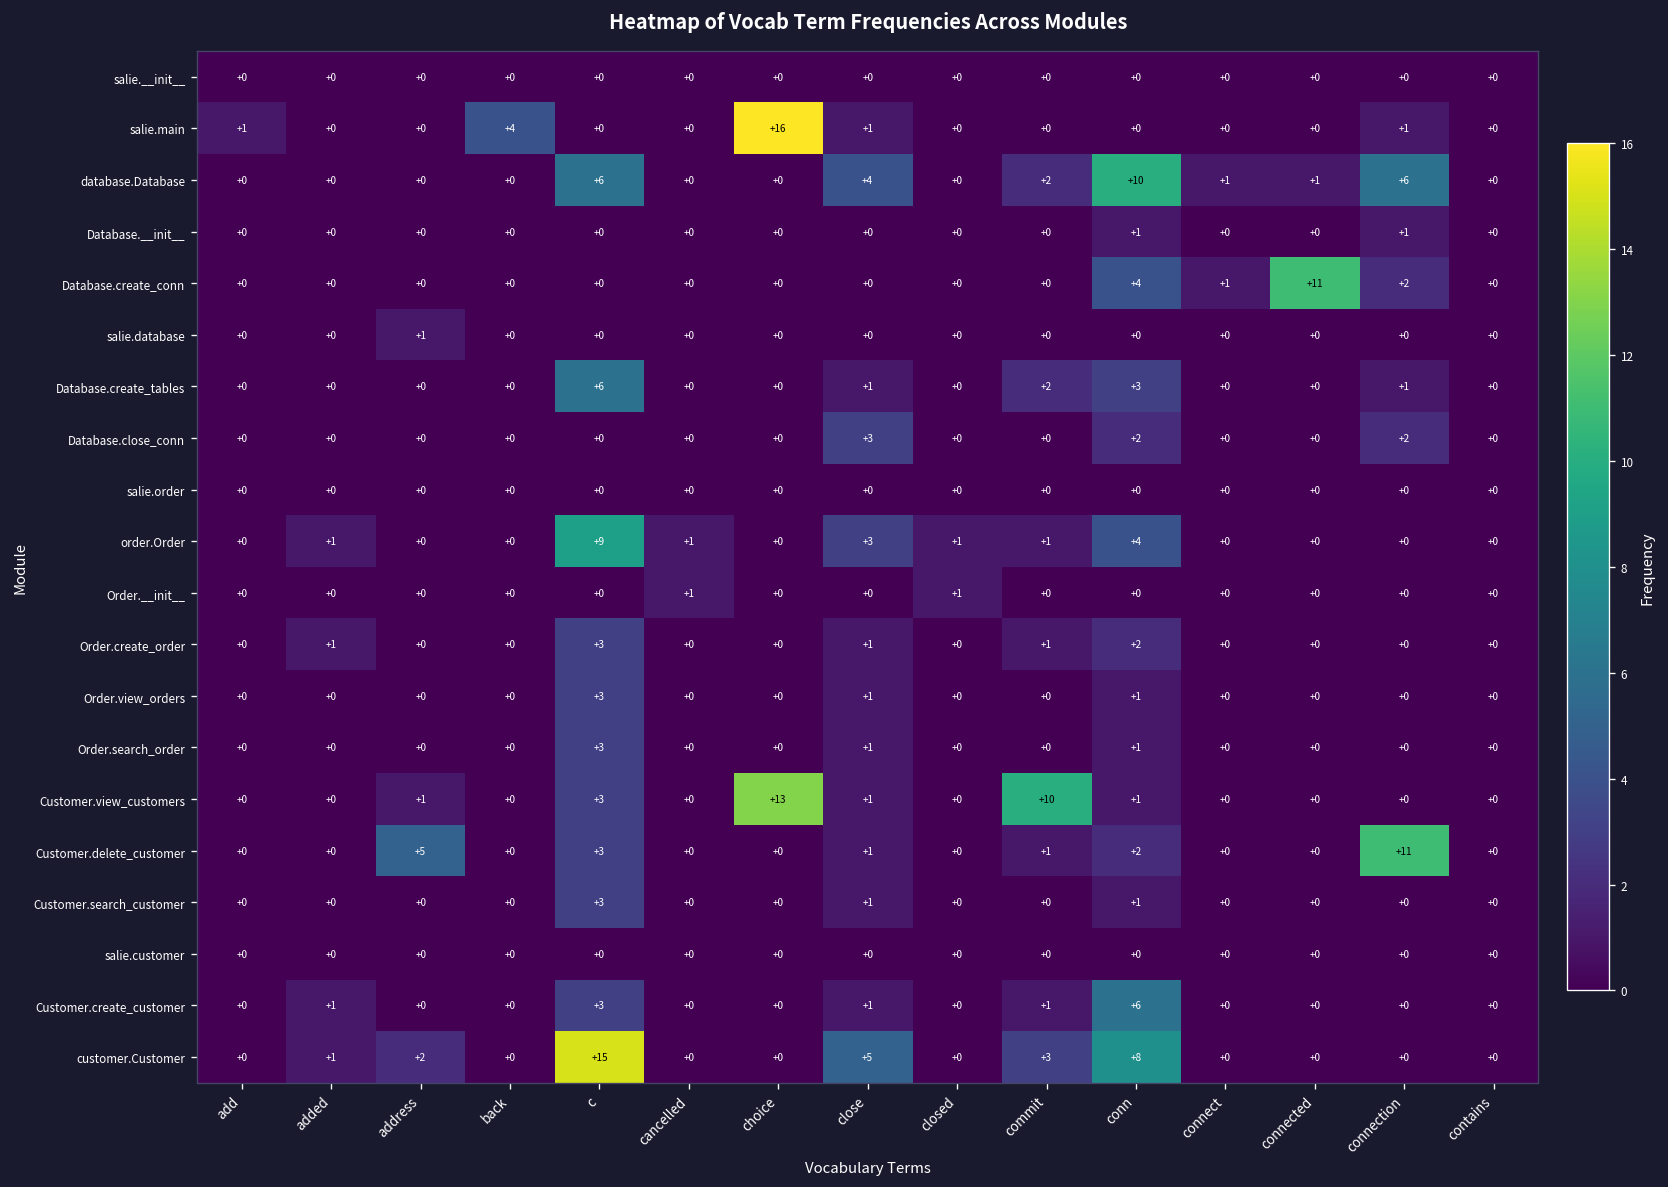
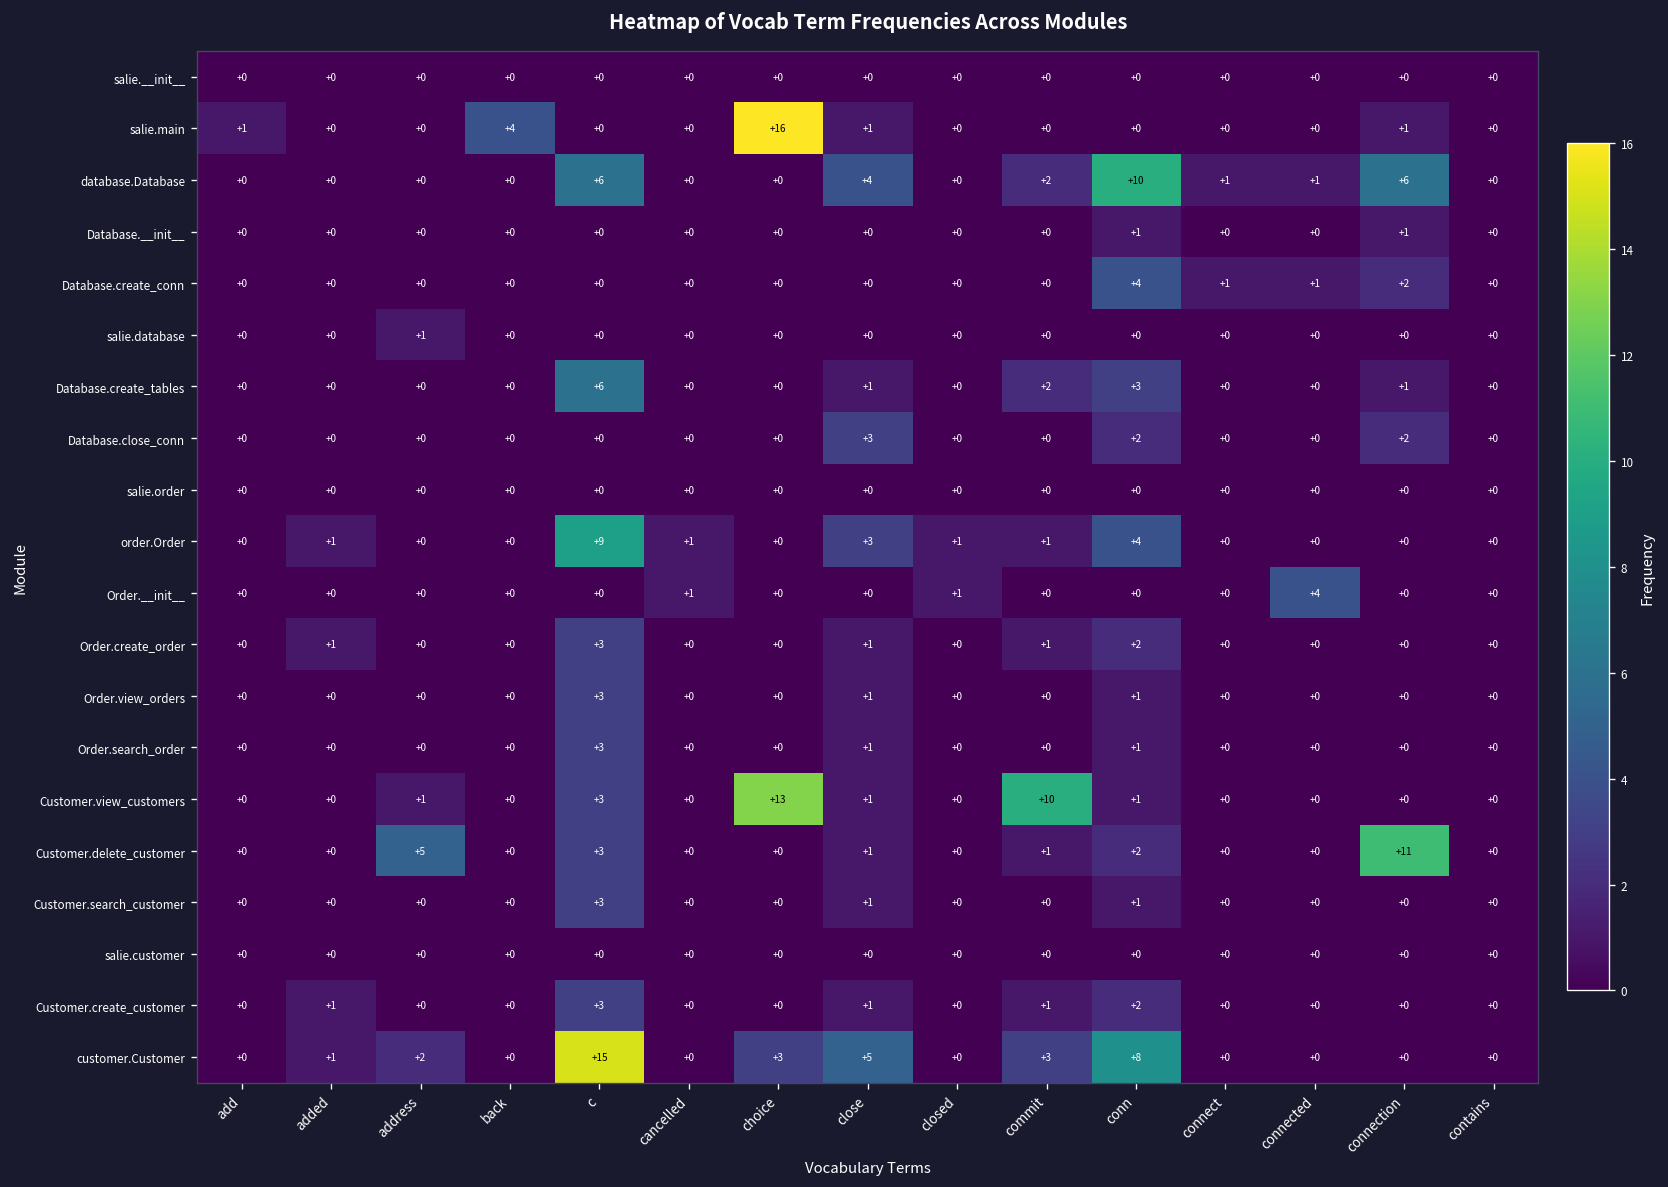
  {
    "Database.create_conn": {
      "add": "+0",
      "added": "+0",
      "address": "+0",
      "back": "+0",
      "c": "+0",
      "cancelled": "+0",
      "choice": "+0",
      "close": "+0",
      "closed": "+0",
      "commit": "+0",
      "conn": "+4",
      "connect": "+1",
-     "connected": "+11",
+     "connected": "+1",
      "connection": "+2",
      "contains": "+0"
    },
    "Order.__init__": {
      "add": "+0",
      "added": "+0",
      "address": "+0",
      "back": "+0",
      "c": "+0",
      "cancelled": "+1",
      "choice": "+0",
      "close": "+0",
      "closed": "+1",
      "commit": "+0",
      "conn": "+0",
      "connect": "+0",
-     "connected": "+0",
+     "connected": "+4",
      "connection": "+0",
      "contains": "+0"
    },
    "Customer.create_customer": {
      "add": "+0",
      "added": "+1",
      "address": "+0",
      "back": "+0",
      "c": "+3",
      "cancelled": "+0",
      "choice": "+0",
      "close": "+1",
      "closed": "+0",
      "commit": "+1",
-     "conn": "+6",
+     "conn": "+2",
      "connect": "+0",
      "connected": "+0",
      "connection": "+0",
      "contains": "+0"
    },
    "customer.Customer": {
      "add": "+0",
      "added": "+1",
      "address": "+2",
      "back": "+0",
      "c": "+15",
      "cancelled": "+0",
-     "choice": "+0",
+     "choice": "+3",
      "close": "+5",
      "closed": "+0",
      "commit": "+3",
      "conn": "+8",
      "connect": "+0",
      "connected": "+0",
      "connection": "+0",
      "contains": "+0"
    }
  }
